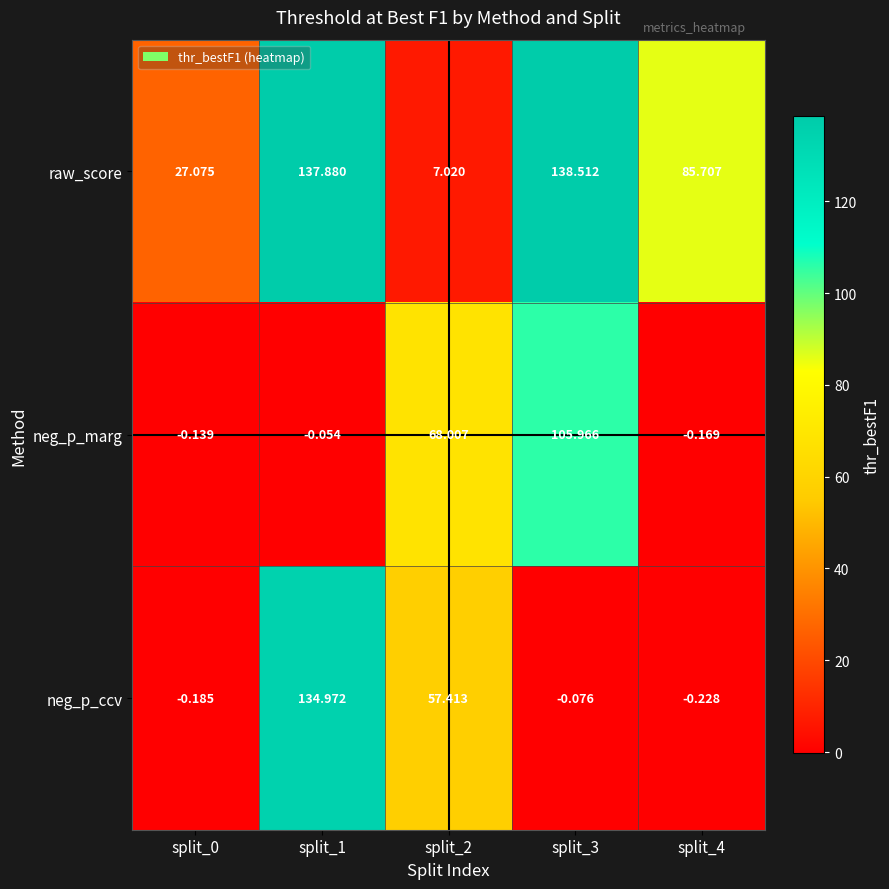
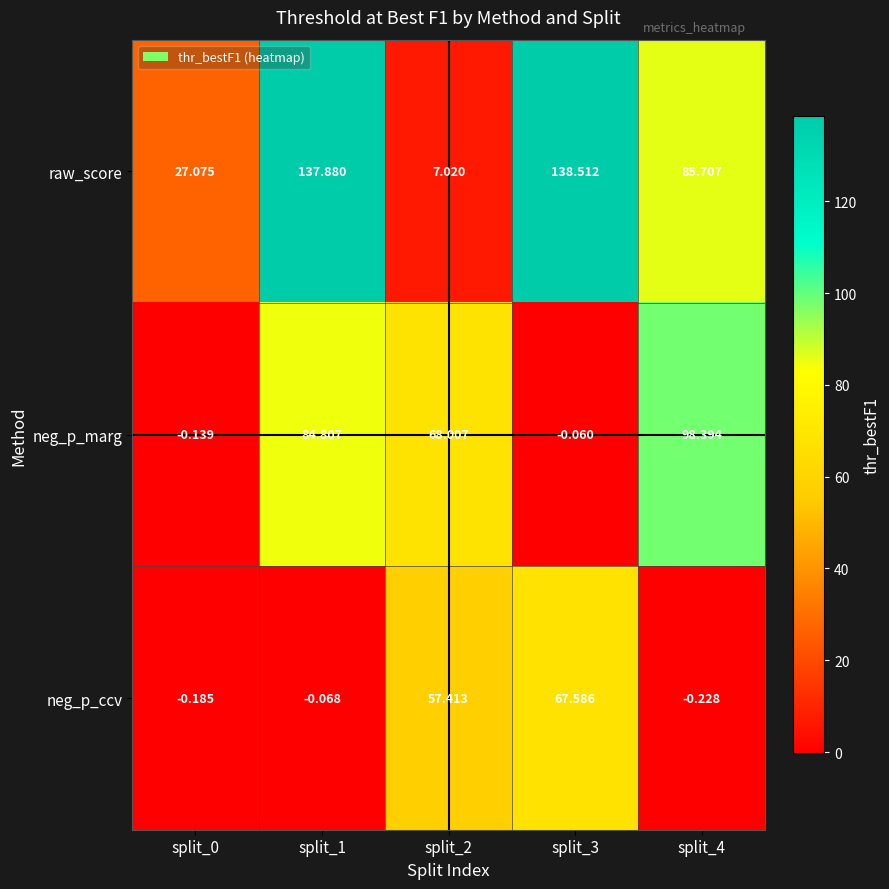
  {
    "raw_score": {
      "split_0": 27.075,
      "split_1": 137.880,
      "split_2": 7.020,
      "split_3": 138.512,
      "split_4": 85.707
    },
    "neg_p_marg": {
      "split_0": -0.139,
-     "split_1": -0.054,
+     "split_1": 84.807,
      "split_2": 68.007,
-     "split_3": 105.966,
-     "split_4": -0.169
+     "split_3": -0.060,
+     "split_4": 98.394
    },
    "neg_p_ccv": {
      "split_0": -0.185,
-     "split_1": 134.972,
+     "split_1": -0.068,
      "split_2": 57.413,
-     "split_3": -0.076,
+     "split_3": 67.586,
      "split_4": -0.228
    }
  }
